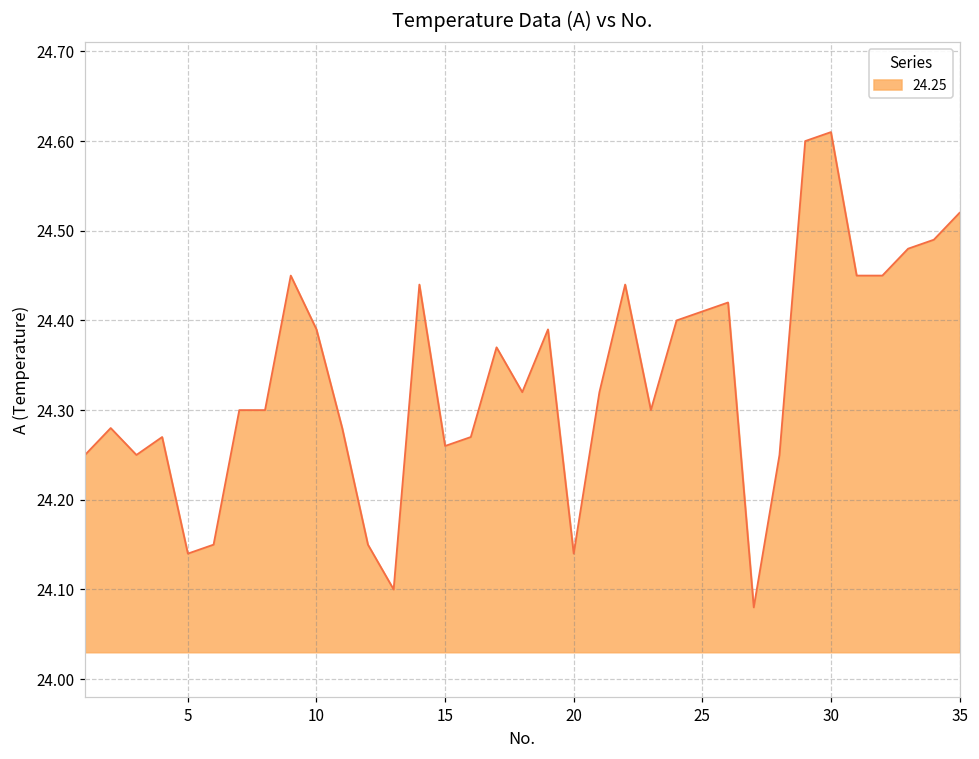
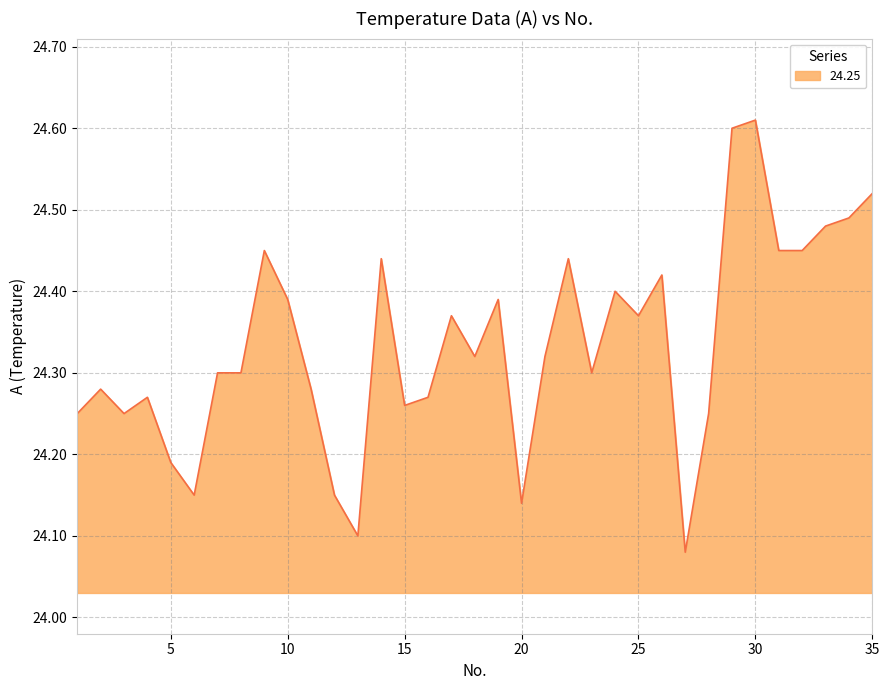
  {
-   "5": 24.14,
+   "5": 24.19,
    "10": 24.39,
    "15": 24.26,
    "20": 24.14,
-   "25": 24.41,
+   "25": 24.37,
    "30": 24.61,
    "35": 24.52
  }
